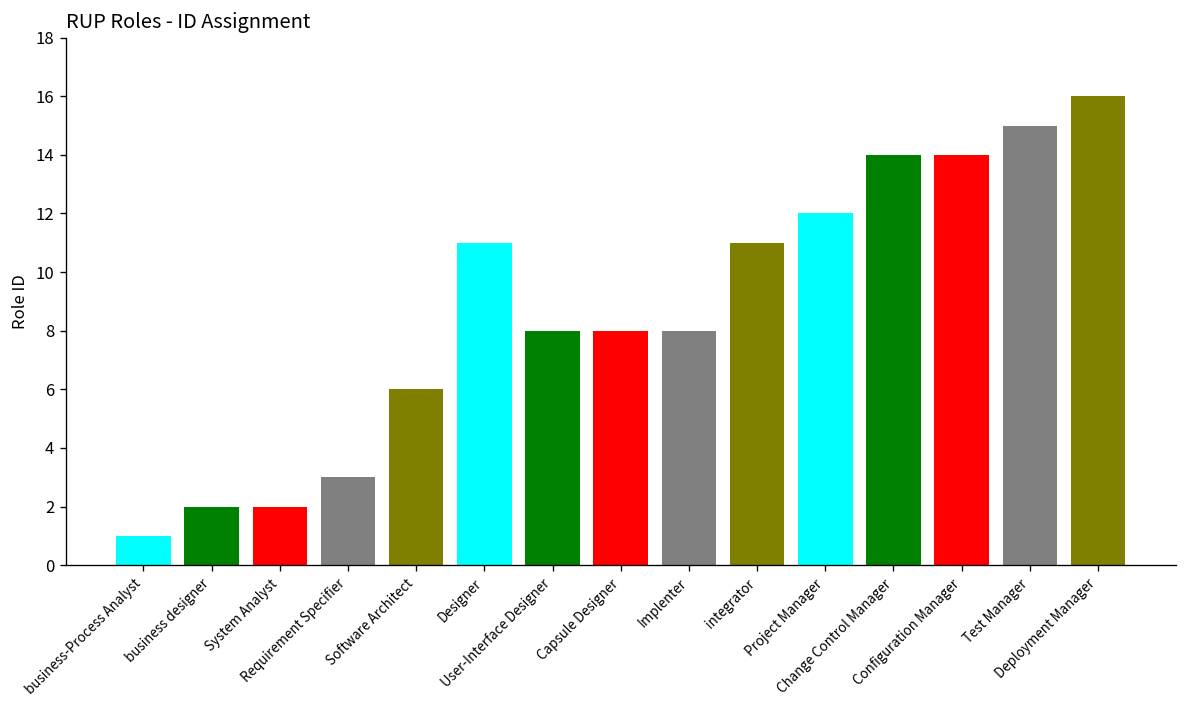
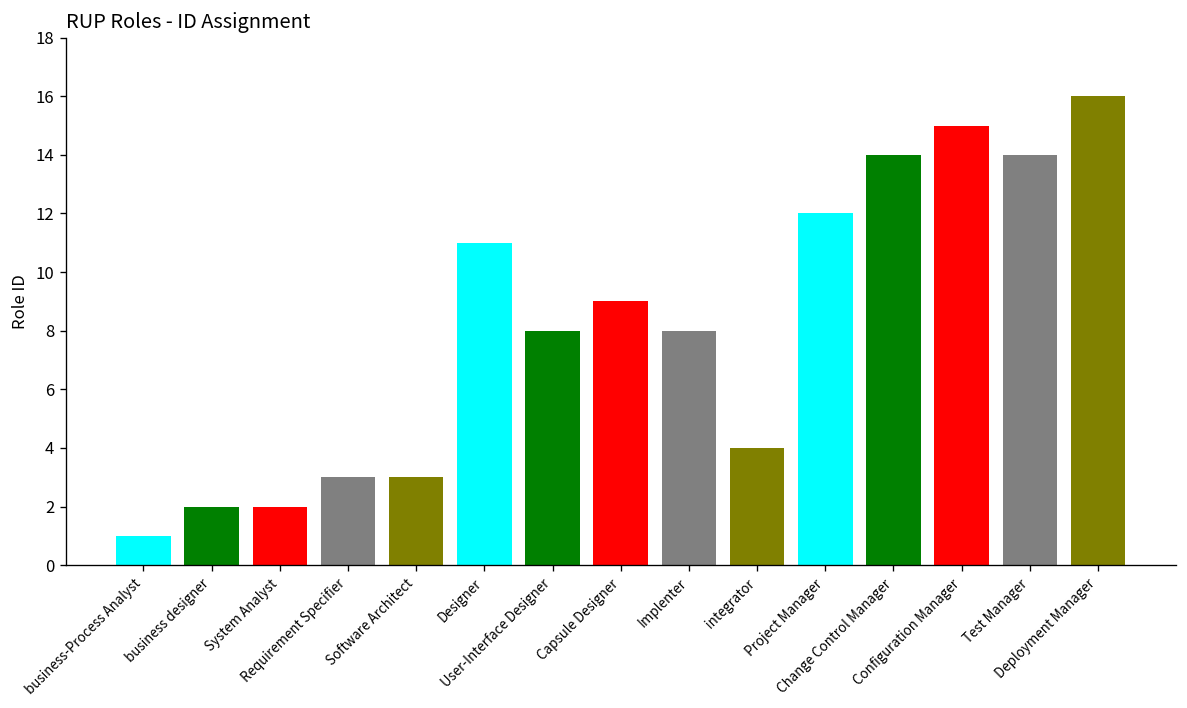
  {
    "business-Process Analyst": 1,
    "business designer": 2,
    "System Analyst": 2,
    "Requirement Specifier": 3,
-   "Software Architect": 6,
+   "Software Architect": 3,
    "Designer": 11,
    "User-Interface Designer": 8,
-   "Capsule Designer": 8,
+   "Capsule Designer": 9,
    "Implenter": 8,
-   "integrator": 11,
+   "integrator": 4,
    "Project Manager": 12,
    "Change Control Manager": 14,
-   "Configuration Manager": 14,
-   "Test Manager": 15,
+   "Configuration Manager": 15,
+   "Test Manager": 14,
    "Deployment Manager": 16
  }
